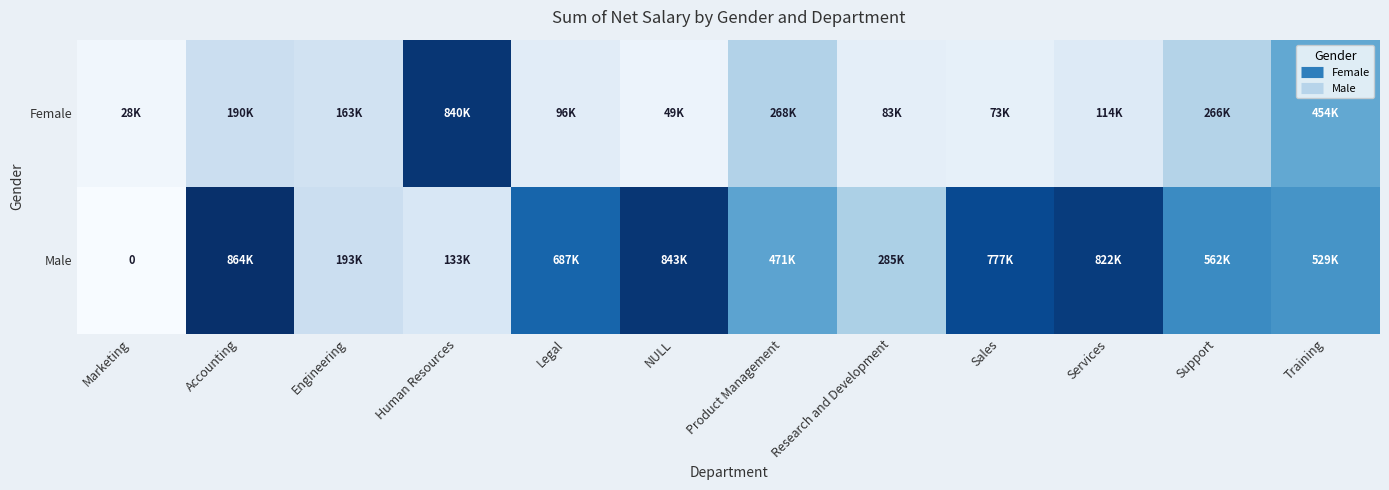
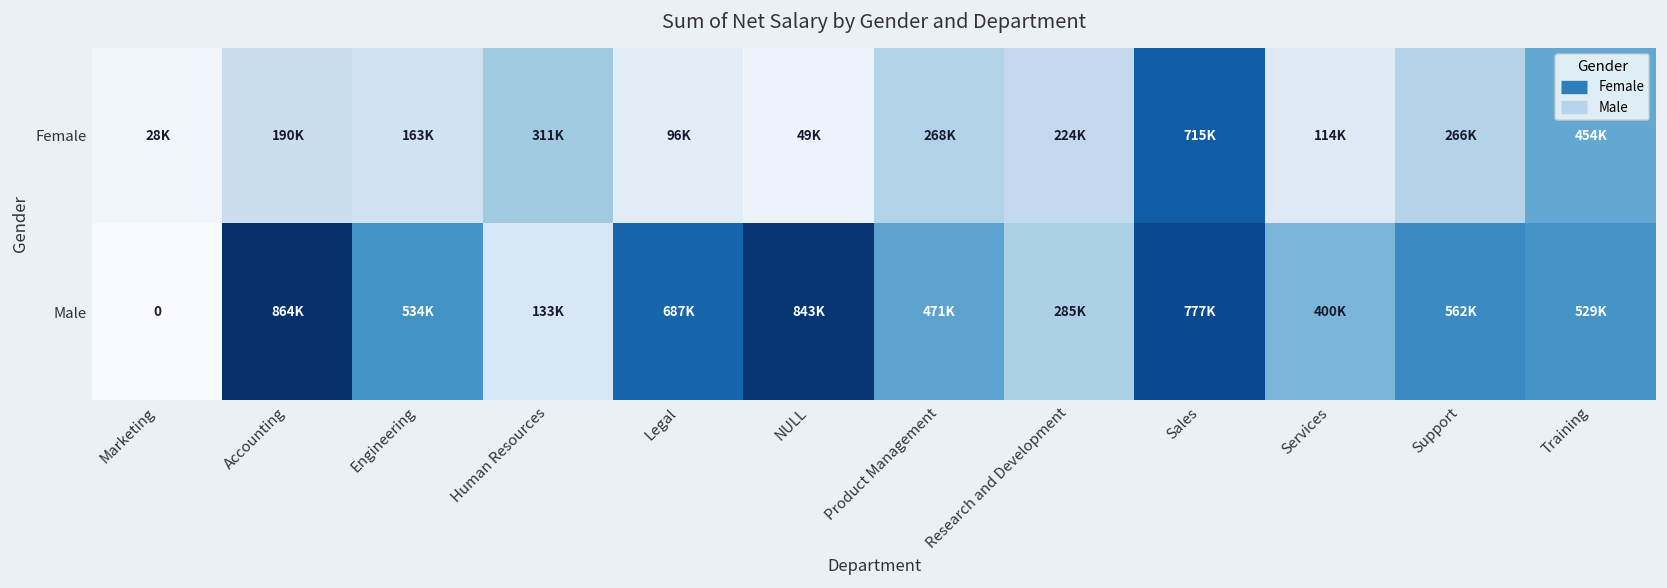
  {
    "Female": {
      "Marketing": "28K",
      "Accounting": "190K",
      "Engineering": "163K",
-     "Human Resources": "840K",
+     "Human Resources": "311K",
      "Legal": "96K",
      "NULL": "49K",
      "Product Management": "268K",
-     "Research and Development": "83K",
-     "Sales": "73K",
+     "Research and Development": "224K",
+     "Sales": "715K",
      "Services": "114K",
      "Support": "266K",
      "Training": "454K"
    },
    "Male": {
      "Marketing": "0",
      "Accounting": "864K",
-     "Engineering": "193K",
+     "Engineering": "534K",
      "Human Resources": "133K",
      "Legal": "687K",
      "NULL": "843K",
      "Product Management": "471K",
      "Research and Development": "285K",
      "Sales": "777K",
-     "Services": "822K",
+     "Services": "400K",
      "Support": "562K",
      "Training": "529K"
    }
  }
